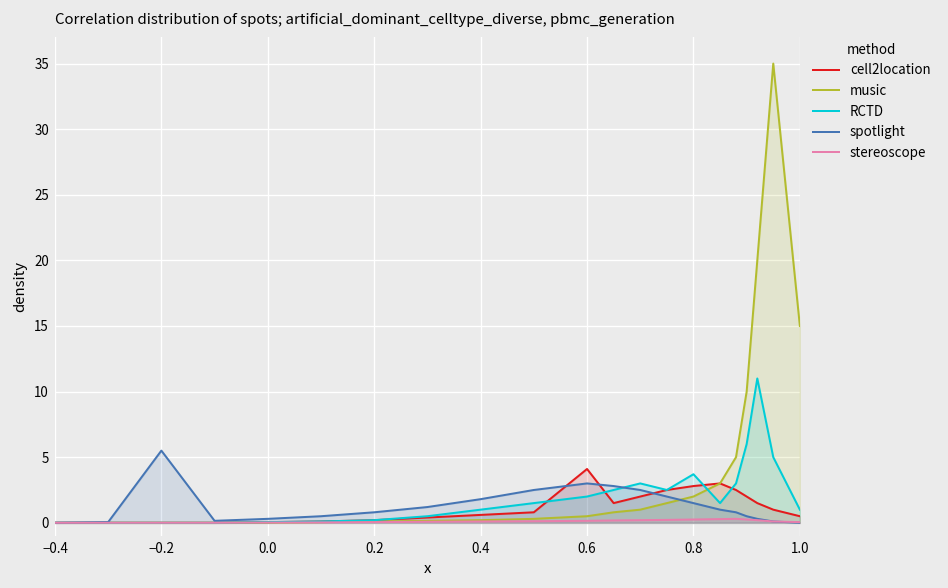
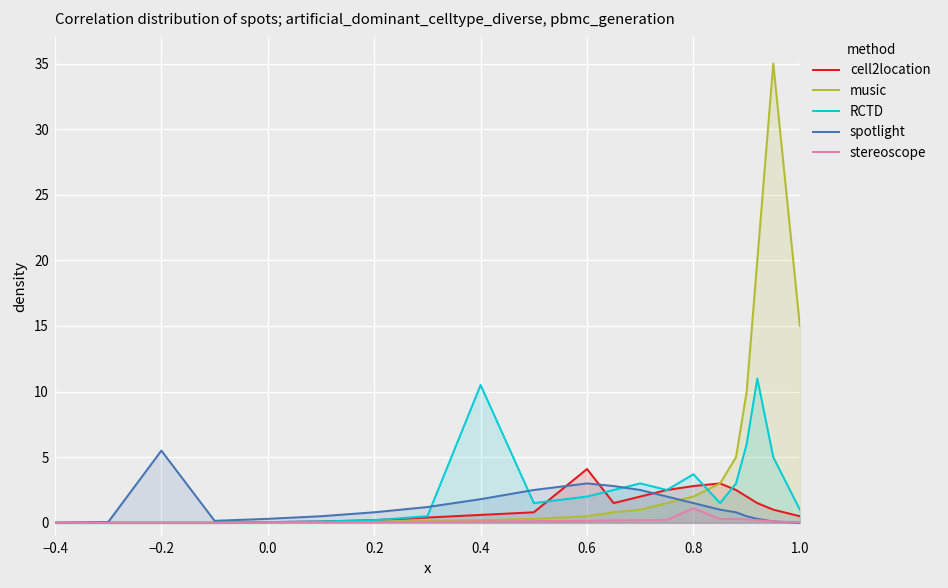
  {
    "cell2location": {
      "0.4": 0.6,
      "0.6": 4.1,
      "0.8": 2.8,
      "1.0": 0.5
    },
    "music": {
      "0.6": 0.5,
      "0.8": 2.0,
      "1.0": 15.0
    },
    "RCTD": {
-     "0.4": 1.0,
+     "0.4": 10.5,
      "0.6": 2.0,
      "0.8": 3.7,
      "1.0": 1.0
    },
    "spotlight": {
      "−0.2": 5.5,
      "0.0": 0.3,
      "0.2": 0.8,
      "0.4": 1.8,
      "0.6": 3.0,
      "0.8": 1.5
    },
    "stereoscope": {
      "0.6": 0.2,
-     "0.8": 0.3
+     "0.8": 1.1
    }
  }
